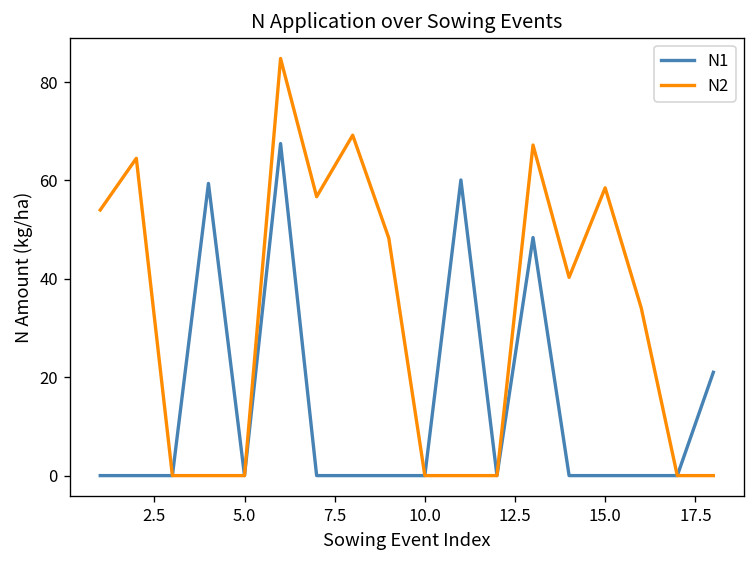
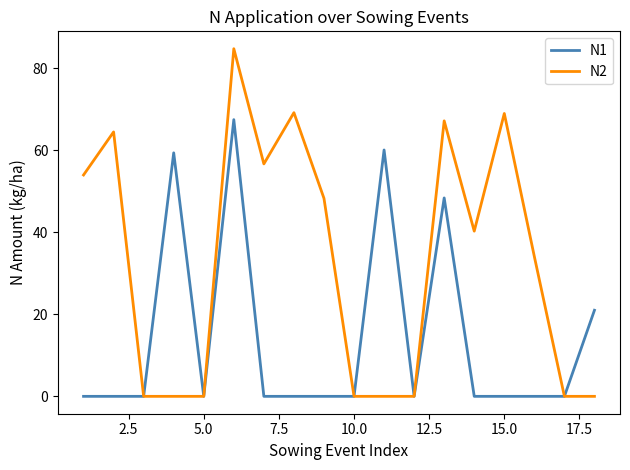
  {
    "N1": {
      "15.0": 0
    },
    "N2": {
-     "15.0": 59
+     "15.0": 69
    }
  }
